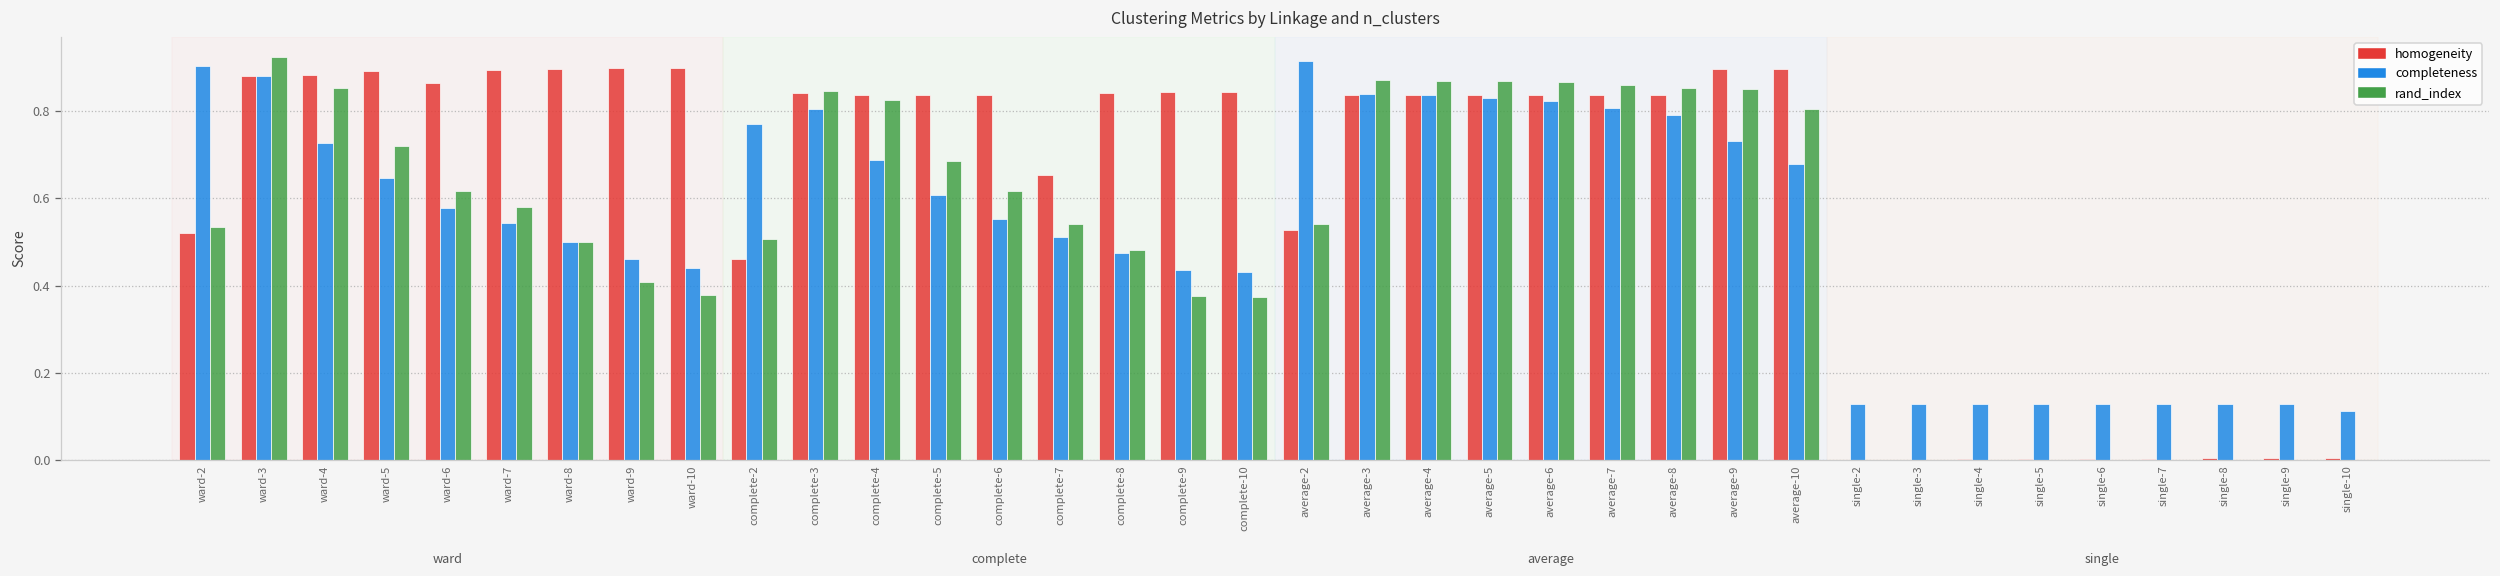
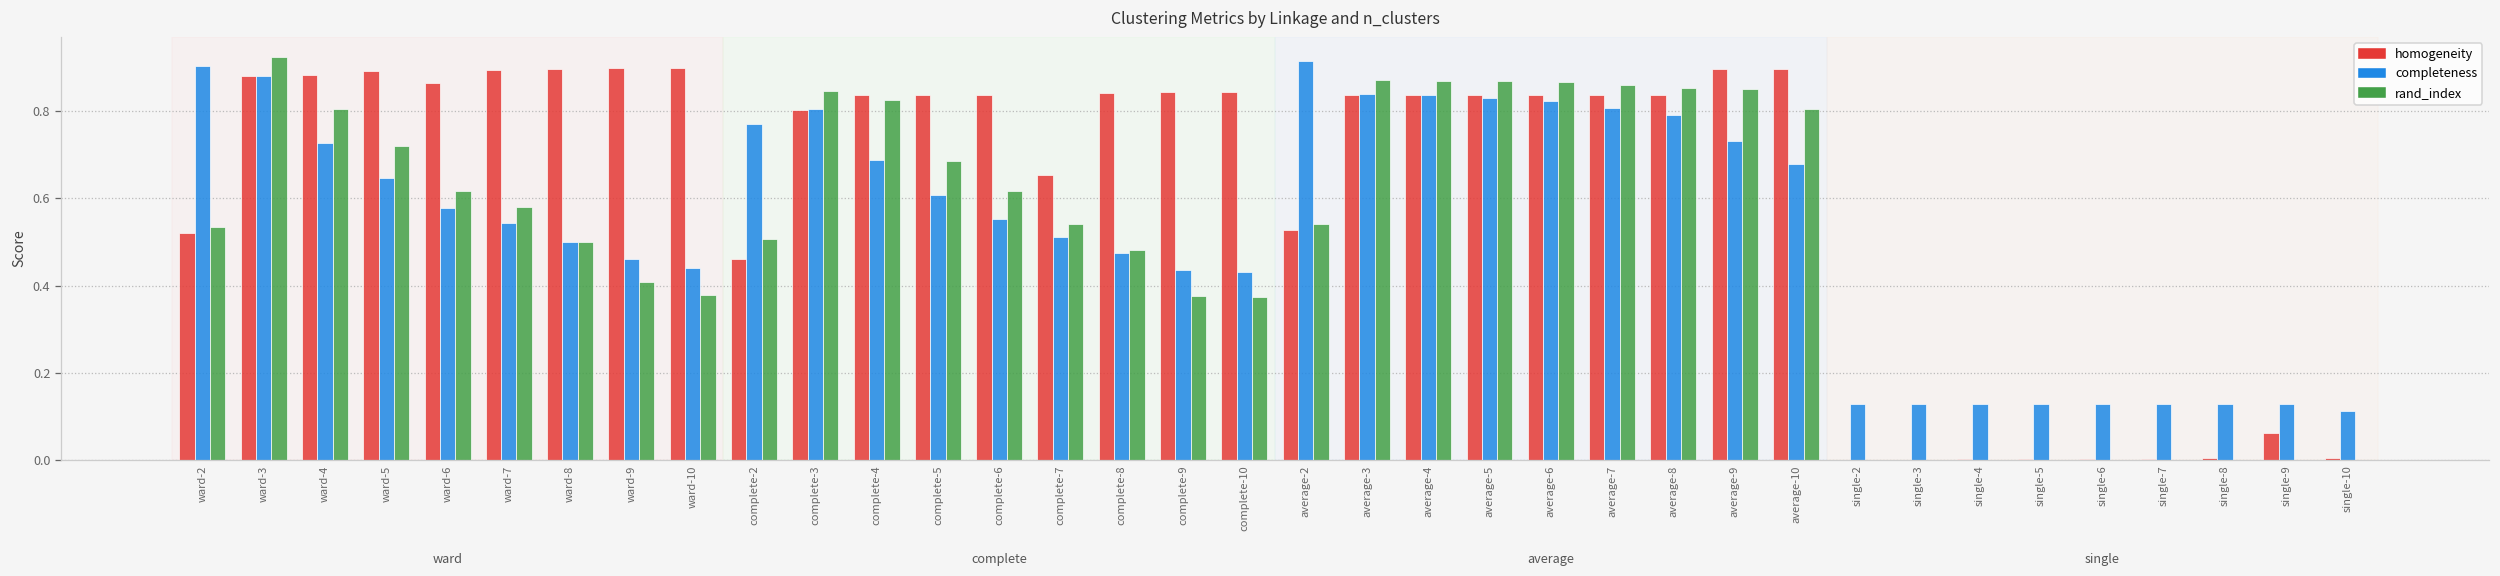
  {
    "homogeneity": {
      "ward-2": 0.52,
      "ward-3": 0.88,
      "ward-4": 0.88,
      "ward-5": 0.89,
      "ward-6": 0.86,
      "ward-7": 0.90,
      "ward-8": 0.90,
      "ward-9": 0.90,
      "ward-10": 0.90,
      "complete-2": 0.46,
-     "complete-3": 0.84,
+     "complete-3": 0.80,
      "complete-4": 0.84,
      "complete-5": 0.84,
      "complete-6": 0.84,
      "complete-7": 0.65,
      "complete-8": 0.84,
      "complete-9": 0.84,
      "complete-10": 0.84,
      "average-2": 0.53,
      "average-3": 0.84,
      "average-4": 0.84,
      "average-5": 0.84,
      "average-6": 0.84,
      "average-7": 0.84,
      "average-8": 0.84,
      "average-9": 0.90,
      "average-10": 0.90,
-     "single-9": 0.00
+     "single-9": 0.06
    },
    "completeness": {
      "ward-2": 0.90,
      "ward-3": 0.88,
      "ward-4": 0.73,
      "ward-5": 0.65,
      "ward-6": 0.58,
      "ward-7": 0.54,
      "ward-8": 0.50,
      "ward-9": 0.46,
      "ward-10": 0.44,
      "complete-2": 0.77,
      "complete-3": 0.81,
      "complete-4": 0.69,
      "complete-5": 0.61,
      "complete-6": 0.55,
      "complete-7": 0.51,
      "complete-8": 0.48,
      "complete-9": 0.44,
      "complete-10": 0.43,
      "average-2": 0.92,
      "average-3": 0.84,
      "average-4": 0.84,
      "average-5": 0.83,
      "average-6": 0.82,
      "average-7": 0.81,
      "average-8": 0.79,
      "average-9": 0.73,
      "average-10": 0.68,
      "single-2": 0.13,
      "single-3": 0.13,
      "single-4": 0.13,
      "single-5": 0.13,
      "single-6": 0.13,
      "single-7": 0.13,
      "single-8": 0.13,
      "single-9": 0.13,
      "single-10": 0.11
    },
    "rand_index": {
      "ward-2": 0.53,
      "ward-3": 0.93,
-     "ward-4": 0.85,
+     "ward-4": 0.80,
      "ward-5": 0.72,
      "ward-6": 0.62,
      "ward-7": 0.58,
      "ward-8": 0.50,
      "ward-9": 0.41,
      "ward-10": 0.38,
      "complete-2": 0.51,
      "complete-3": 0.85,
      "complete-4": 0.83,
      "complete-5": 0.69,
      "complete-6": 0.62,
      "complete-7": 0.54,
      "complete-8": 0.48,
      "complete-9": 0.38,
      "complete-10": 0.37,
      "average-2": 0.54,
      "average-3": 0.87,
      "average-4": 0.87,
      "average-5": 0.87,
      "average-6": 0.87,
      "average-7": 0.86,
      "average-8": 0.85,
      "average-9": 0.85,
      "average-10": 0.81
    }
  }
